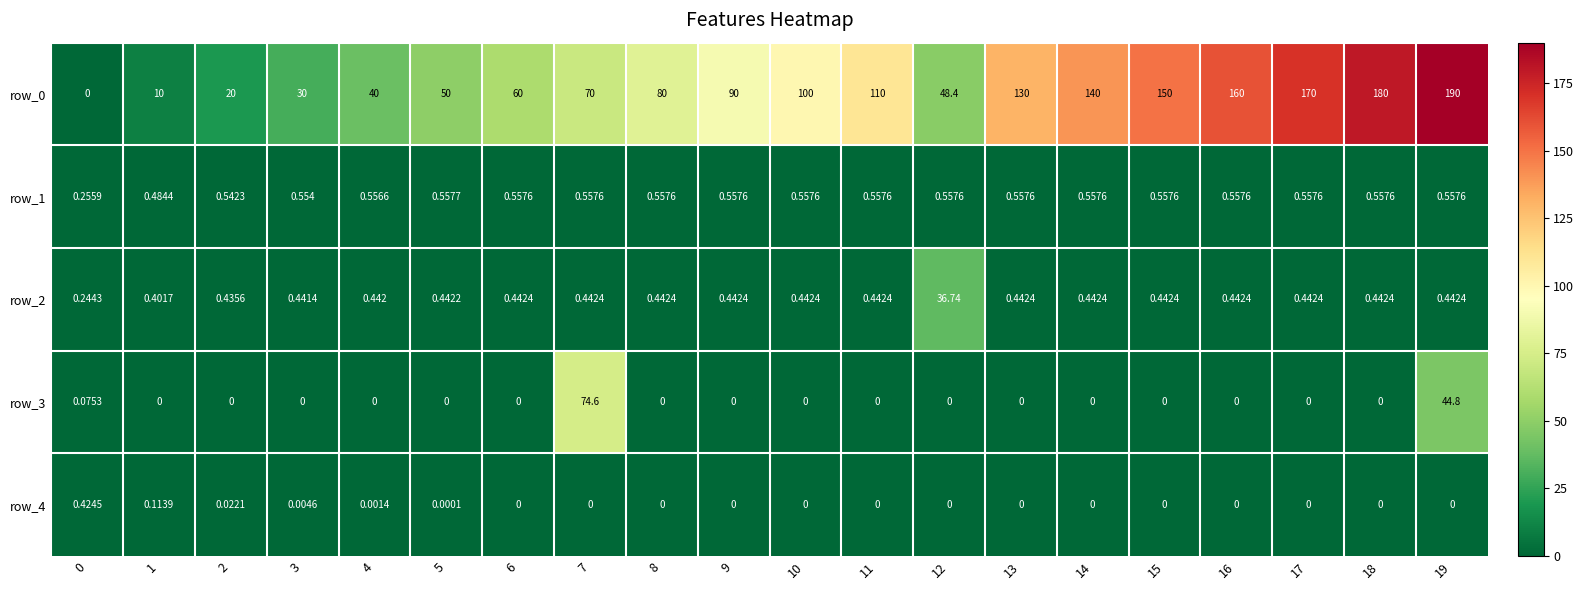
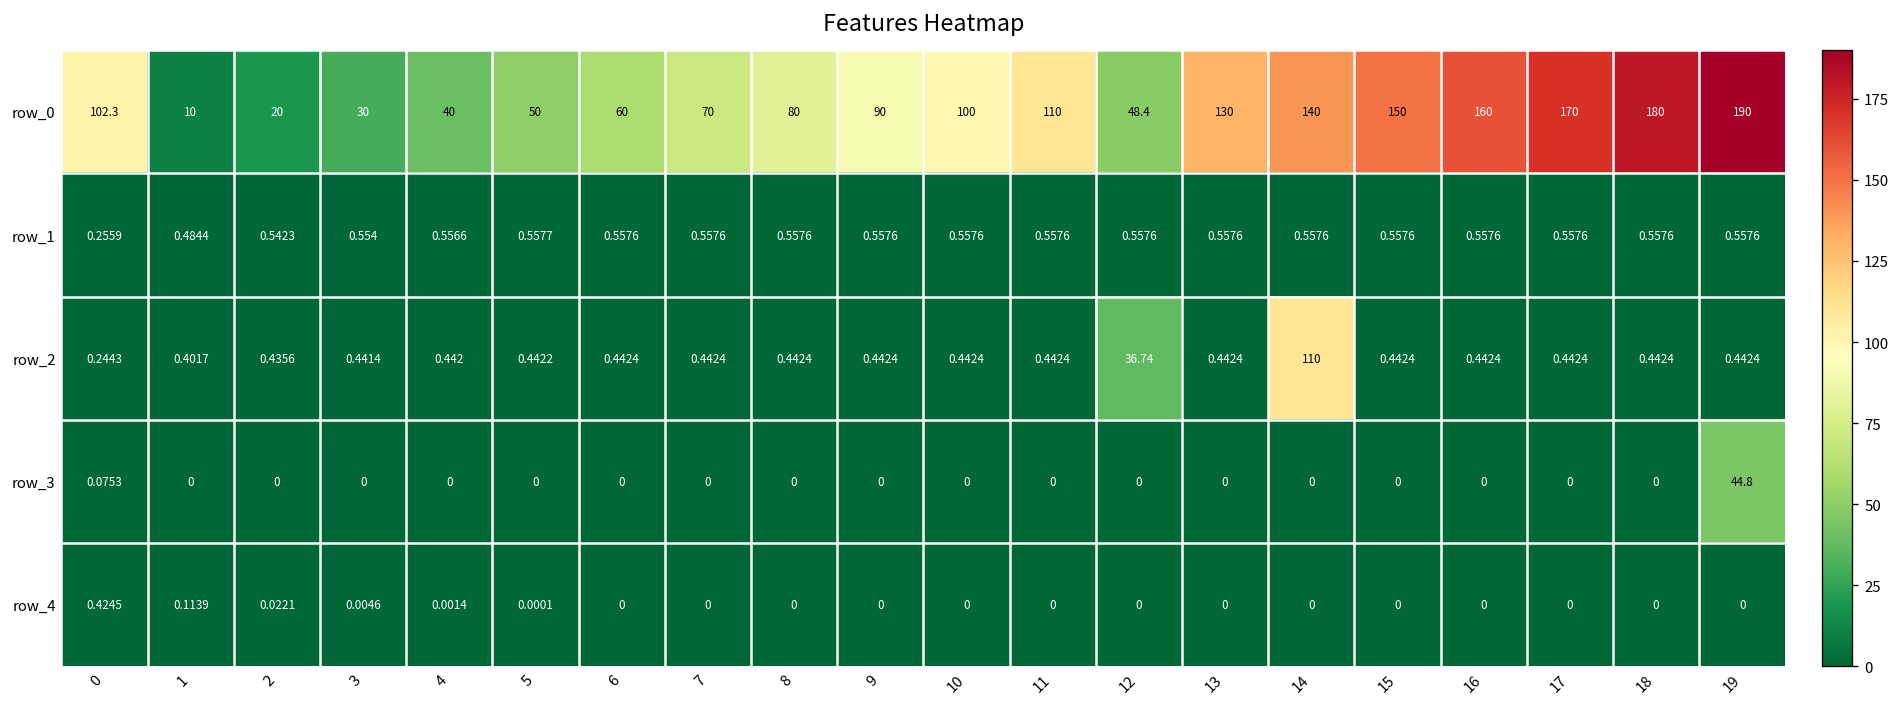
  {
    "row_0": {
-     "0": 0,
+     "0": 102.3,
      "1": 10,
      "2": 20,
      "3": 30,
      "4": 40,
      "5": 50,
      "6": 60,
      "7": 70,
      "8": 80,
      "9": 90,
      "10": 100,
      "11": 110,
      "12": 48.4,
      "13": 130,
      "14": 140,
      "15": 150,
      "16": 160,
      "17": 170,
      "18": 180,
      "19": 190
    },
    "row_1": {
      "0": 0.2559,
      "1": 0.4844,
      "2": 0.5423,
      "3": 0.554,
      "4": 0.5566,
      "5": 0.5577,
      "6": 0.5576,
      "7": 0.5576,
      "8": 0.5576,
      "9": 0.5576,
      "10": 0.5576,
      "11": 0.5576,
      "12": 0.5576,
      "13": 0.5576,
      "14": 0.5576,
      "15": 0.5576,
      "16": 0.5576,
      "17": 0.5576,
      "18": 0.5576,
      "19": 0.5576
    },
    "row_2": {
      "0": 0.2443,
      "1": 0.4017,
      "2": 0.4356,
      "3": 0.4414,
      "4": 0.442,
      "5": 0.4422,
      "6": 0.4424,
      "7": 0.4424,
      "8": 0.4424,
      "9": 0.4424,
      "10": 0.4424,
      "11": 0.4424,
      "12": 36.74,
      "13": 0.4424,
-     "14": 0.4424,
+     "14": 110,
      "15": 0.4424,
      "16": 0.4424,
      "17": 0.4424,
      "18": 0.4424,
      "19": 0.4424
    },
    "row_3": {
      "0": 0.0753,
      "1": 0,
      "2": 0,
      "3": 0,
      "4": 0,
      "5": 0,
      "6": 0,
-     "7": 74.6,
+     "7": 0,
      "8": 0,
      "9": 0,
      "10": 0,
      "11": 0,
      "12": 0,
      "13": 0,
      "14": 0,
      "15": 0,
      "16": 0,
      "17": 0,
      "18": 0,
      "19": 44.8
    },
    "row_4": {
      "0": 0.4245,
      "1": 0.1139,
      "2": 0.0221,
      "3": 0.0046,
      "4": 0.0014,
      "5": 0.0001,
      "6": 0,
      "7": 0,
      "8": 0,
      "9": 0,
      "10": 0,
      "11": 0,
      "12": 0,
      "13": 0,
      "14": 0,
      "15": 0,
      "16": 0,
      "17": 0,
      "18": 0,
      "19": 0
    }
  }
